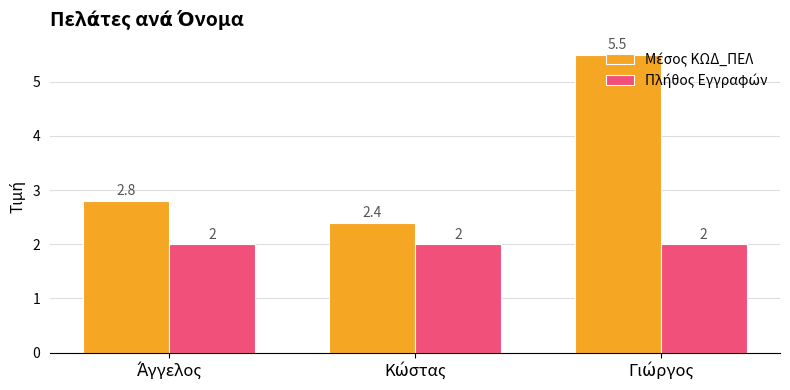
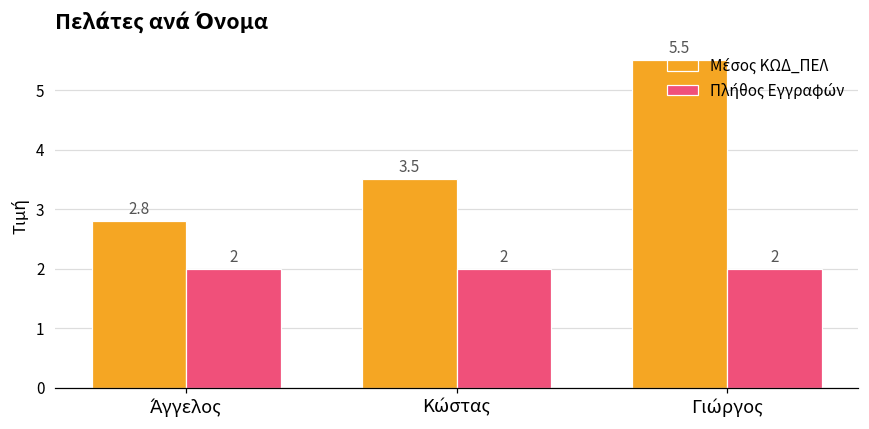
  {
    "Μέσος ΚΩΔ_ΠΕΛ": {
      "Άγγελος": 2.8,
-     "Κώστας": 2.4,
+     "Κώστας": 3.5,
      "Γιώργος": 5.5
    },
    "Πλήθος Εγγραφών": {
      "Άγγελος": 2,
      "Κώστας": 2,
      "Γιώργος": 2
    }
  }
